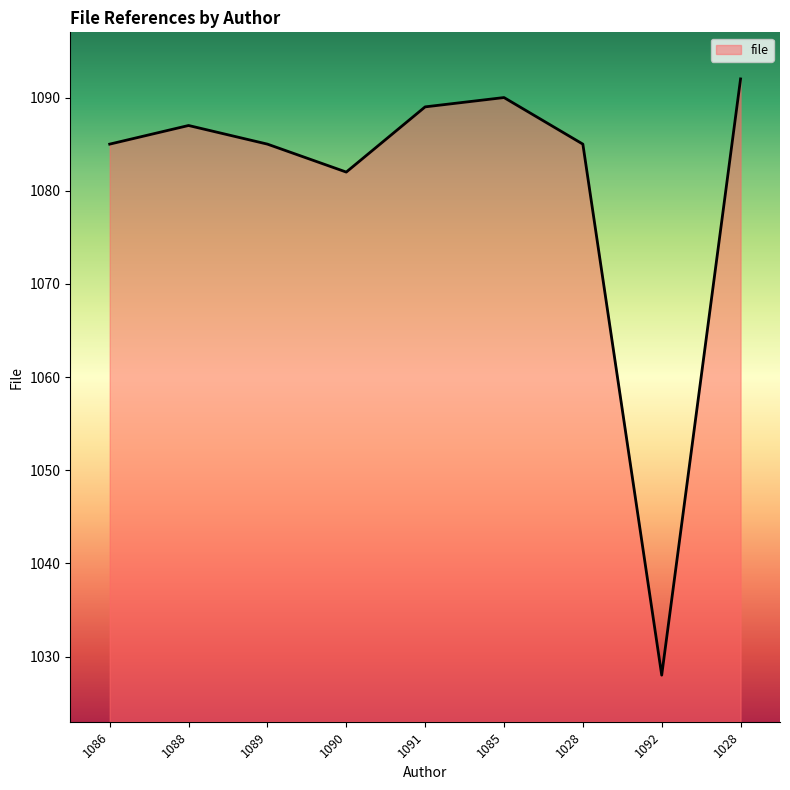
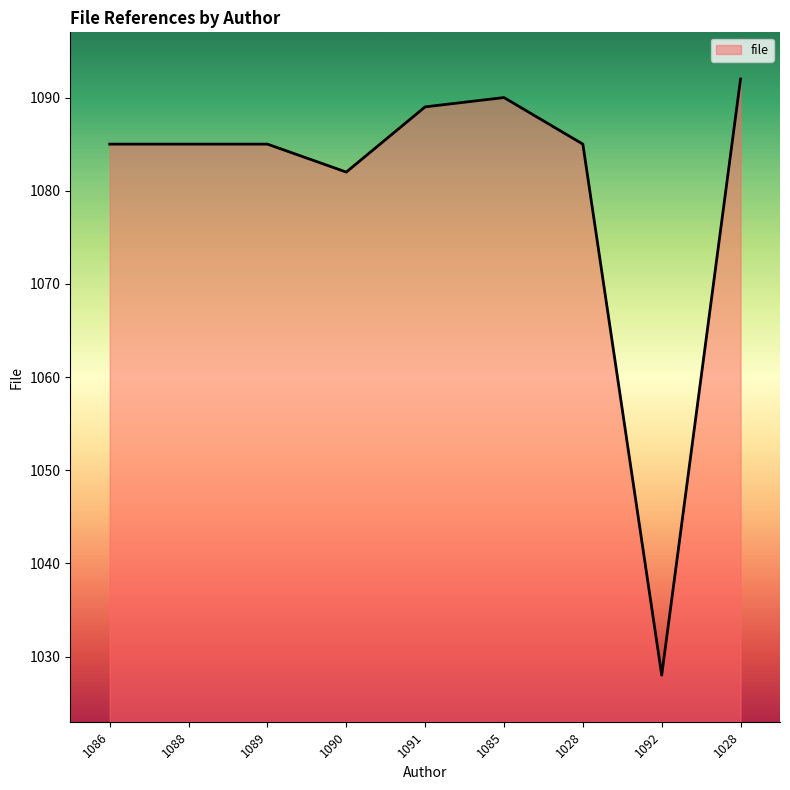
  {
    "1086": 1085,
-   "1088": 1087,
+   "1088": 1085,
    "1089": 1085,
    "1090": 1082,
    "1091": 1089,
    "1085": 1090,
    "1092": 1028
  }
